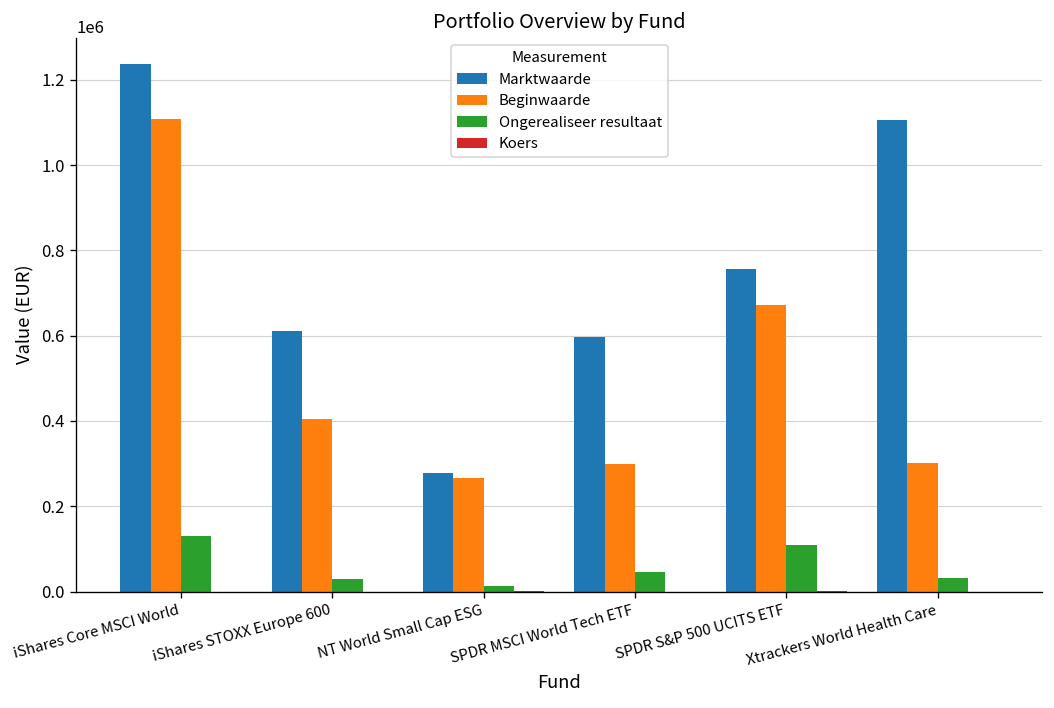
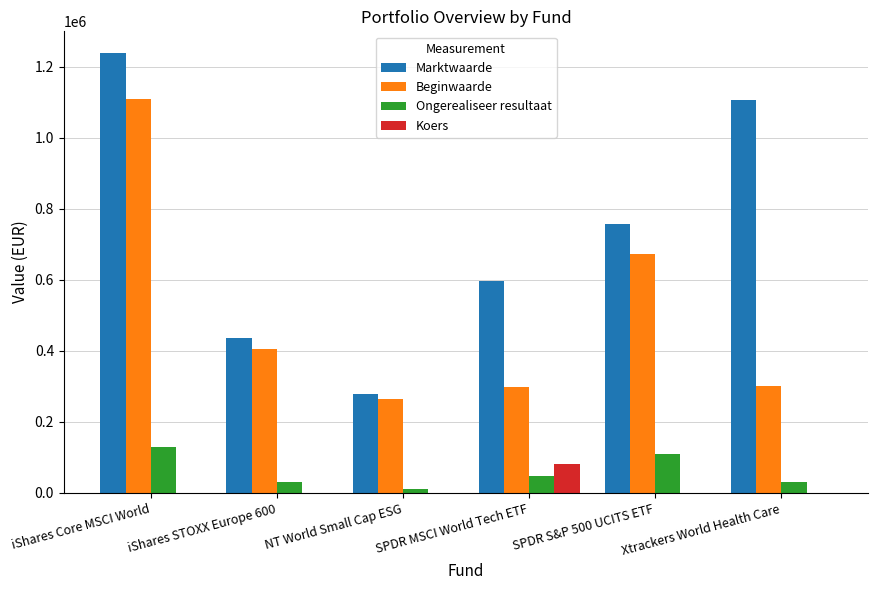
  {
    "Marktwaarde": {
      "iShares Core MSCI World": 1240000,
-     "iShares STOXX Europe 600": 610000,
+     "iShares STOXX Europe 600": 440000,
      "NT World Small Cap ESG": 280000,
      "SPDR MSCI World Tech ETF": 600000,
      "SPDR S&P 500 UCITS ETF": 760000,
      "Xtrackers World Health Care": 1110000
    },
    "Beginwaarde": {
      "iShares Core MSCI World": 1110000,
      "iShares STOXX Europe 600": 410000,
      "NT World Small Cap ESG": 270000,
      "SPDR MSCI World Tech ETF": 300000,
      "SPDR S&P 500 UCITS ETF": 670000,
      "Xtrackers World Health Care": 300000
    },
    "Ongerealiseer resultaat": {
      "iShares Core MSCI World": 130000,
      "iShares STOXX Europe 600": 30000,
      "NT World Small Cap ESG": 10000,
      "SPDR MSCI World Tech ETF": 50000,
      "SPDR S&P 500 UCITS ETF": 110000,
      "Xtrackers World Health Care": 30000
    },
    "Koers": {
-     "SPDR MSCI World Tech ETF": 0
+     "SPDR MSCI World Tech ETF": 80000
    }
  }
